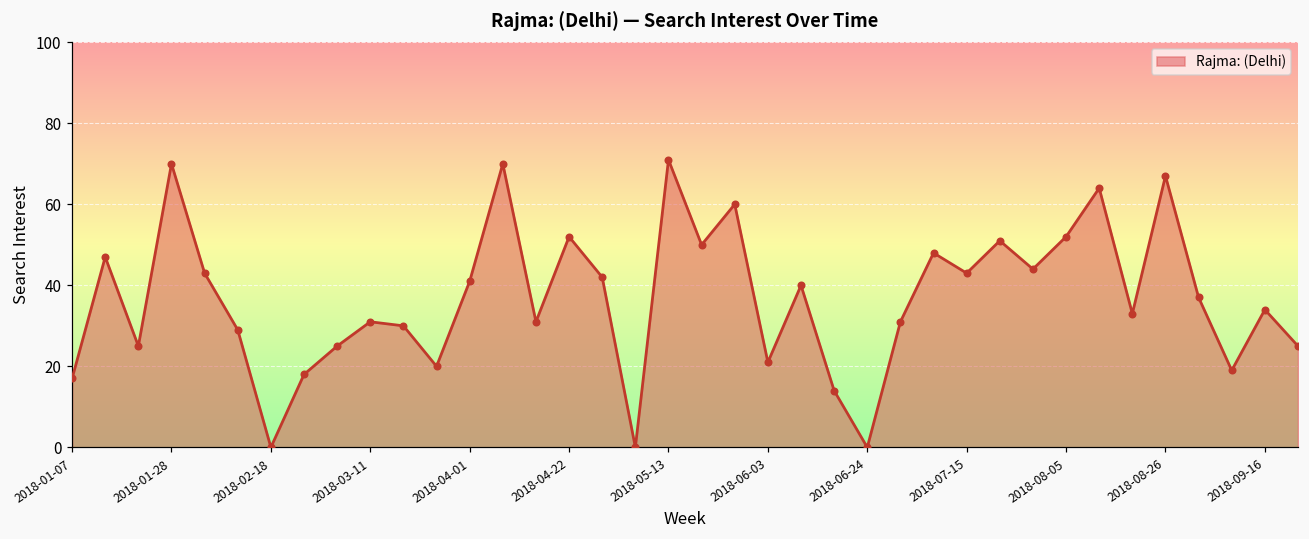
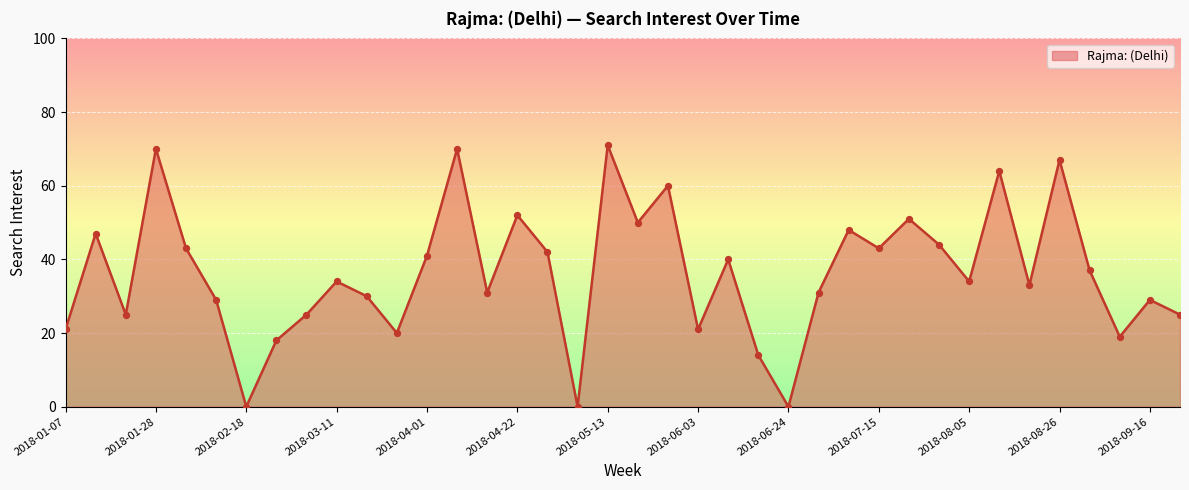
  {
-   "2018-01-07": 17,
+   "2018-01-07": 21,
    "2018-01-28": 70,
    "2018-02-18": 0,
-   "2018-03-11": 31,
+   "2018-03-11": 34,
    "2018-04-01": 41,
    "2018-04-22": 52,
    "2018-05-13": 71,
    "2018-06-03": 21,
    "2018-06-24": 0,
    "2018-07-15": 43,
-   "2018-08-05": 52,
+   "2018-08-05": 34,
    "2018-08-26": 67,
-   "2018-09-16": 34
+   "2018-09-16": 29
  }
